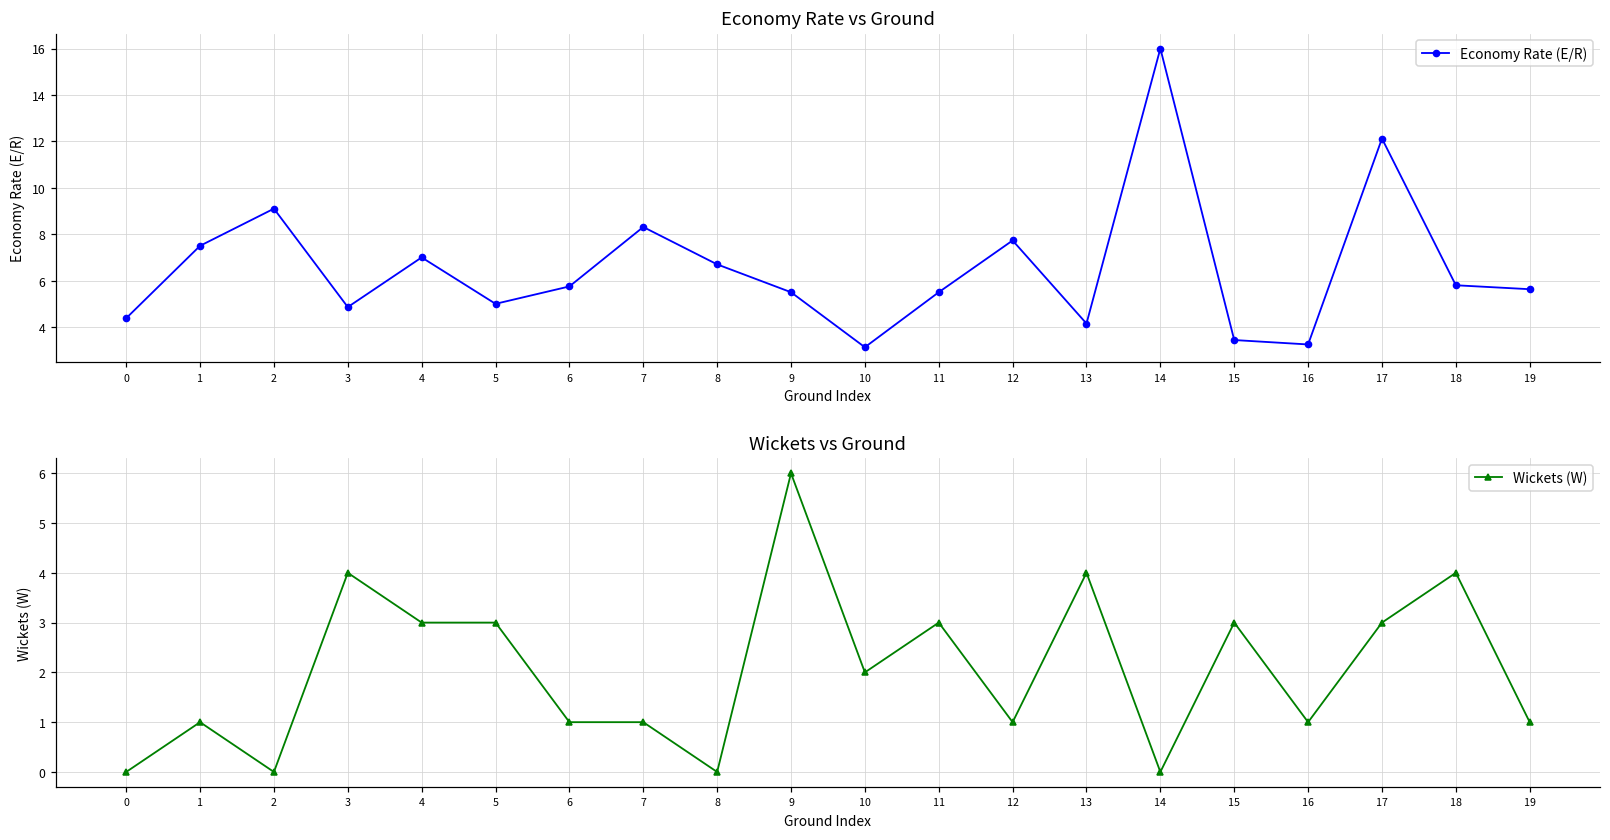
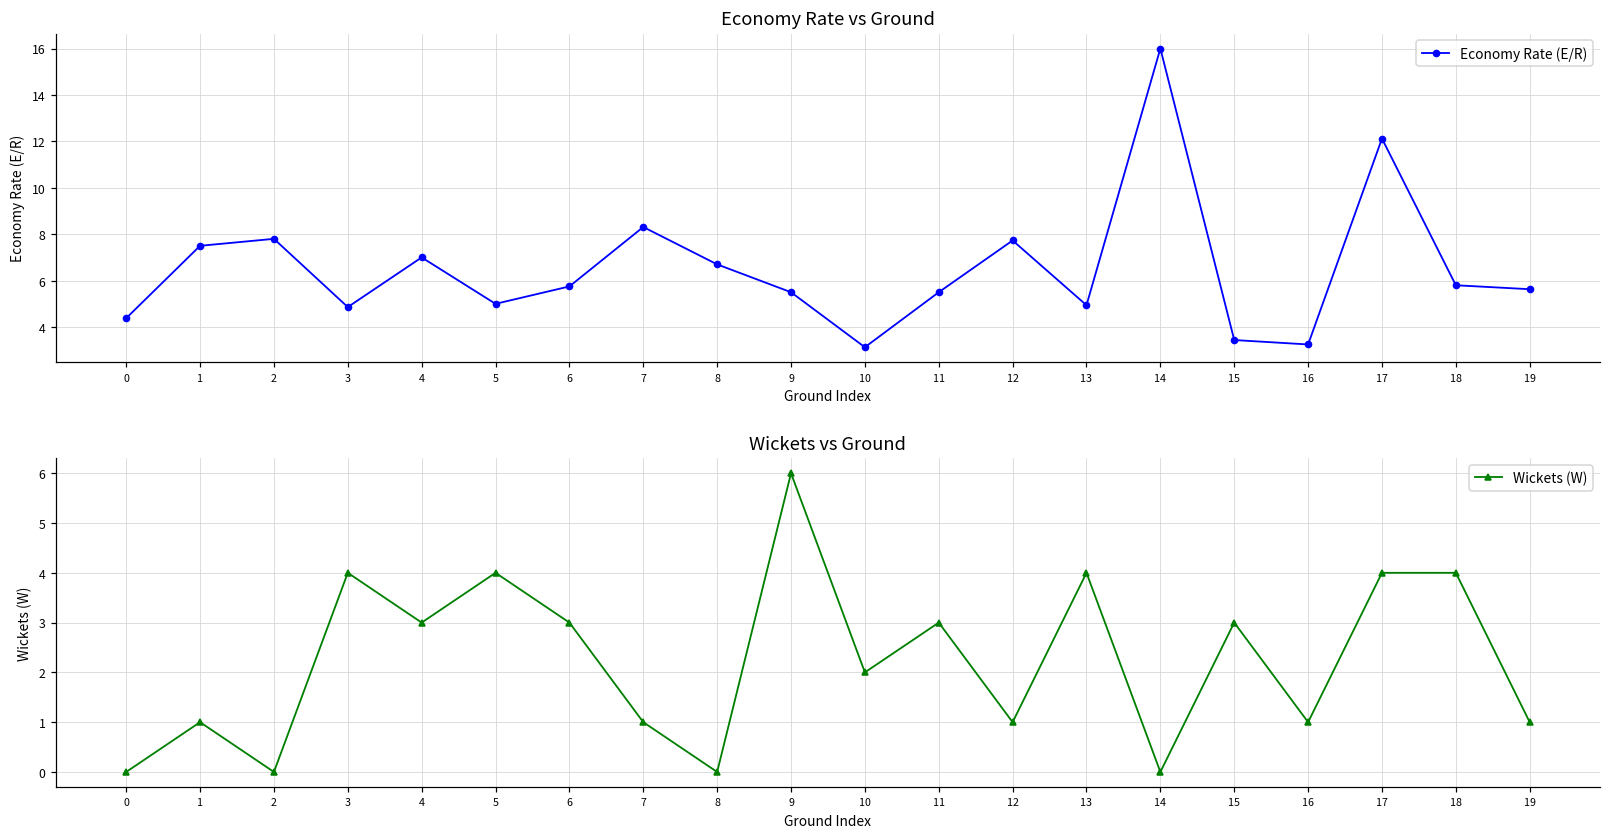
  {
    "Economy Rate vs Ground": {
      "0": 4.4,
      "1": 7.5,
-     "2": 9.1,
+     "2": 7.8,
      "3": 4.9,
      "4": 7.0,
      "5": 5.0,
      "6": 5.8,
      "7": 8.3,
      "8": 6.7,
      "9": 5.5,
      "10": 3.1,
      "11": 5.5,
      "12": 7.7,
-     "13": 4.2,
+     "13": 4.9,
      "14": 16.0,
      "15": 3.4,
      "16": 3.3,
      "17": 12.1,
      "18": 5.8,
      "19": 5.6
    },
    "Wickets vs Ground": {
      "0": 0,
      "1": 1,
      "2": 0,
      "3": 4,
      "4": 3,
-     "5": 3,
-     "6": 1,
+     "5": 4,
+     "6": 3,
      "7": 1,
      "8": 0,
      "9": 6,
      "10": 2,
      "11": 3,
      "12": 1,
      "13": 4,
      "14": 0,
      "15": 3,
      "16": 1,
-     "17": 3,
+     "17": 4,
      "18": 4,
      "19": 1
    }
  }
